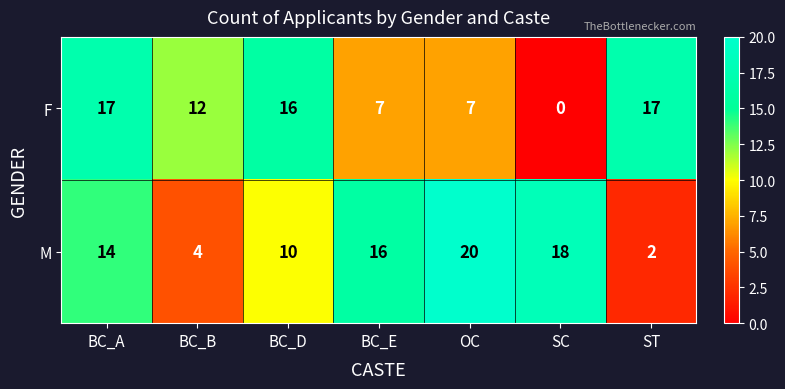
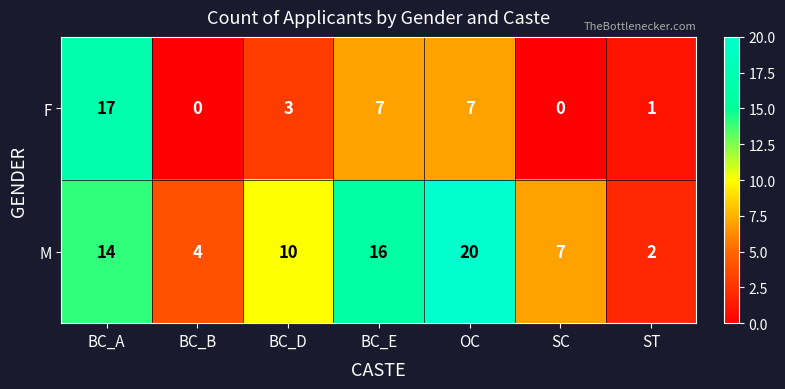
  {
    "F": {
      "BC_A": 17,
-     "BC_B": 12,
-     "BC_D": 16,
+     "BC_B": 0,
+     "BC_D": 3,
      "BC_E": 7,
      "OC": 7,
      "SC": 0,
-     "ST": 17
+     "ST": 1
    },
    "M": {
      "BC_A": 14,
      "BC_B": 4,
      "BC_D": 10,
      "BC_E": 16,
      "OC": 20,
-     "SC": 18,
+     "SC": 7,
      "ST": 2
    }
  }
